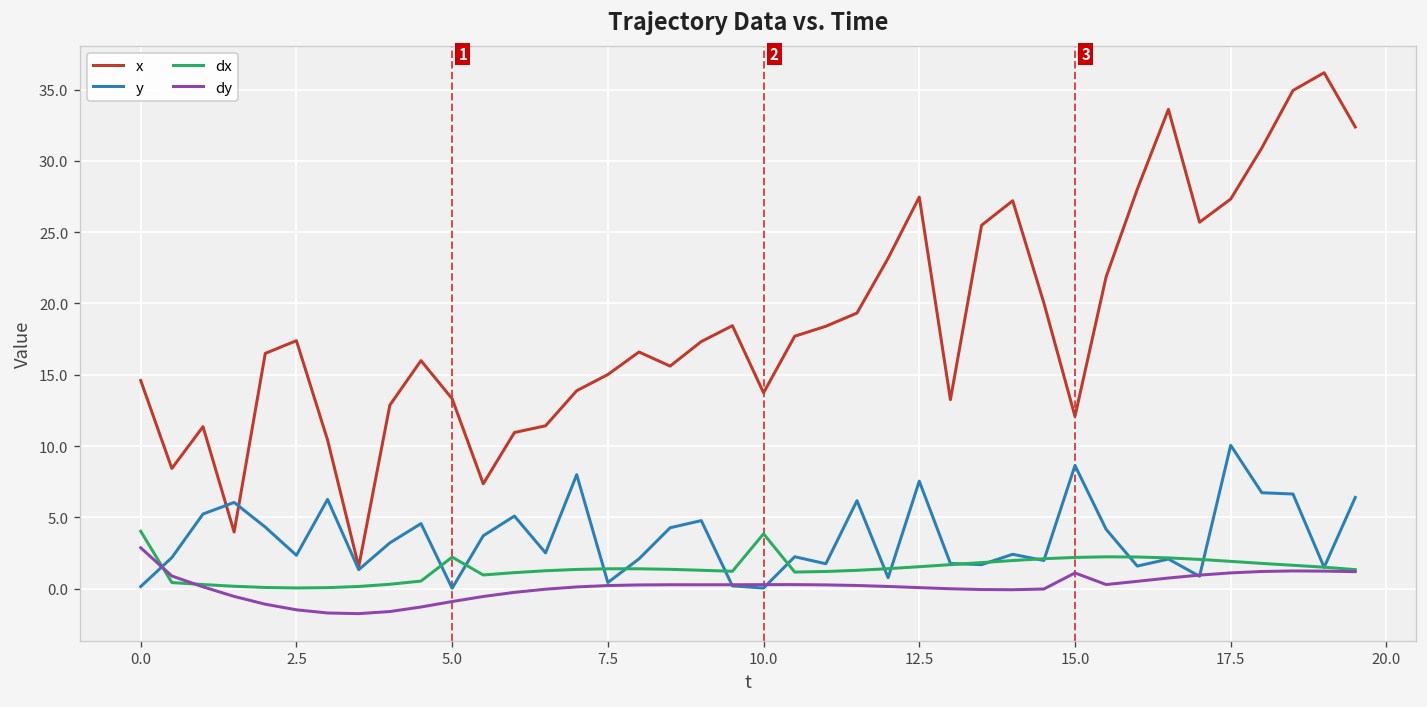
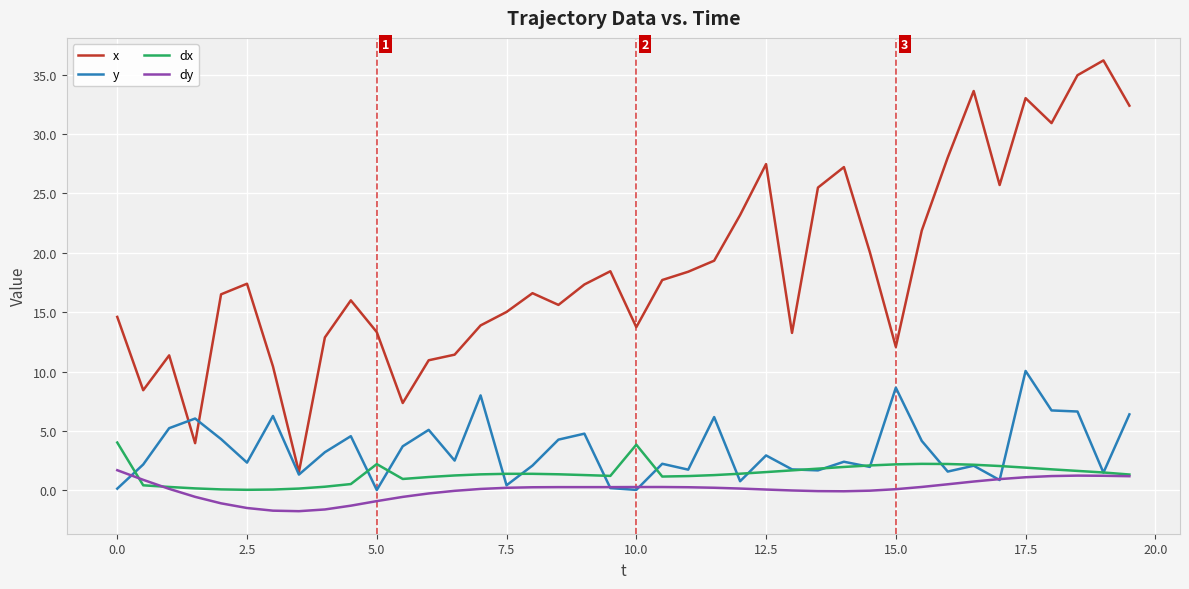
  {
    "x": {
      "0.0": 14.6,
      "2.5": 17.4,
      "5.0": 13.3,
      "7.5": 15.0,
      "10.0": 13.7,
      "12.5": 27.5,
      "15.0": 12.1,
-     "17.5": 27.3
+     "17.5": 33.0
    },
    "y": {
      "0.0": 0.1,
      "2.5": 2.3,
      "5.0": 0.0,
      "10.0": 0.0,
-     "12.5": 7.5,
+     "12.5": 2.9,
      "15.0": 8.6,
      "17.5": 10.0
    },
    "dx": {
      "0.0": 4.0,
      "2.5": 0.0,
      "5.0": 2.2,
      "7.5": 1.4,
      "10.0": 3.8,
      "12.5": 1.5,
      "15.0": 2.2,
      "17.5": 1.9
    },
    "dy": {
-     "0.0": 2.9,
+     "0.0": 1.7,
      "2.5": -1.5,
      "5.0": -0.9,
      "10.0": 0.3,
      "12.5": 0.1,
-     "15.0": 1.1,
+     "15.0": 0.1,
      "17.5": 1.1
    }
  }
